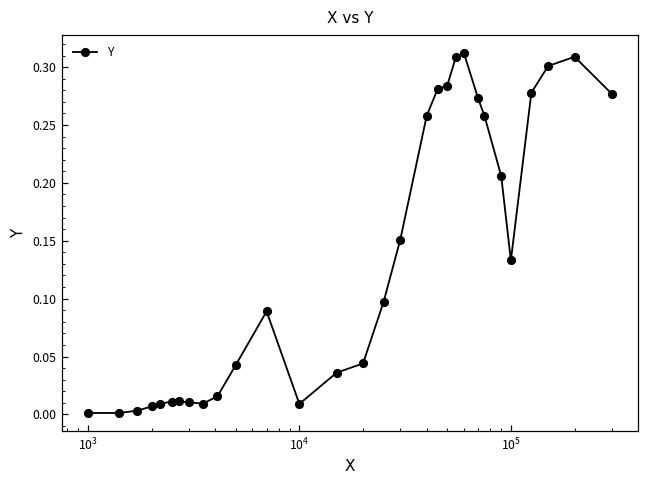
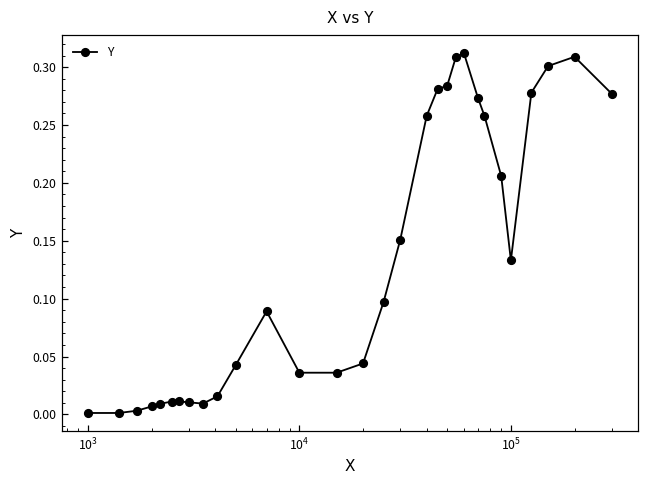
  {
    "10^3": 0.001,
-   "10^4": 0.009,
+   "10^4": 0.036,
    "10^5": 0.133
  }
